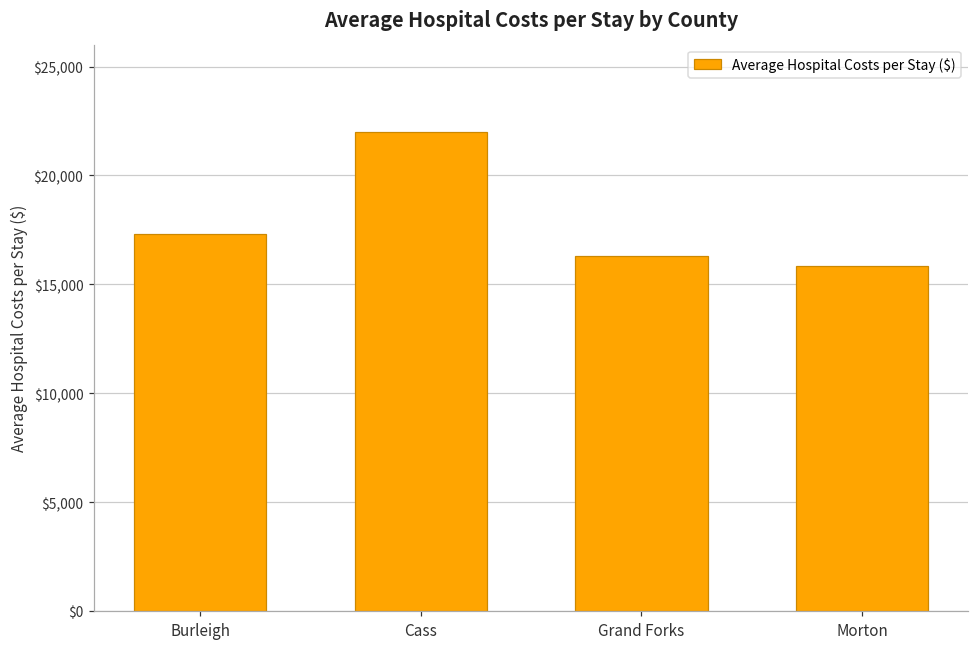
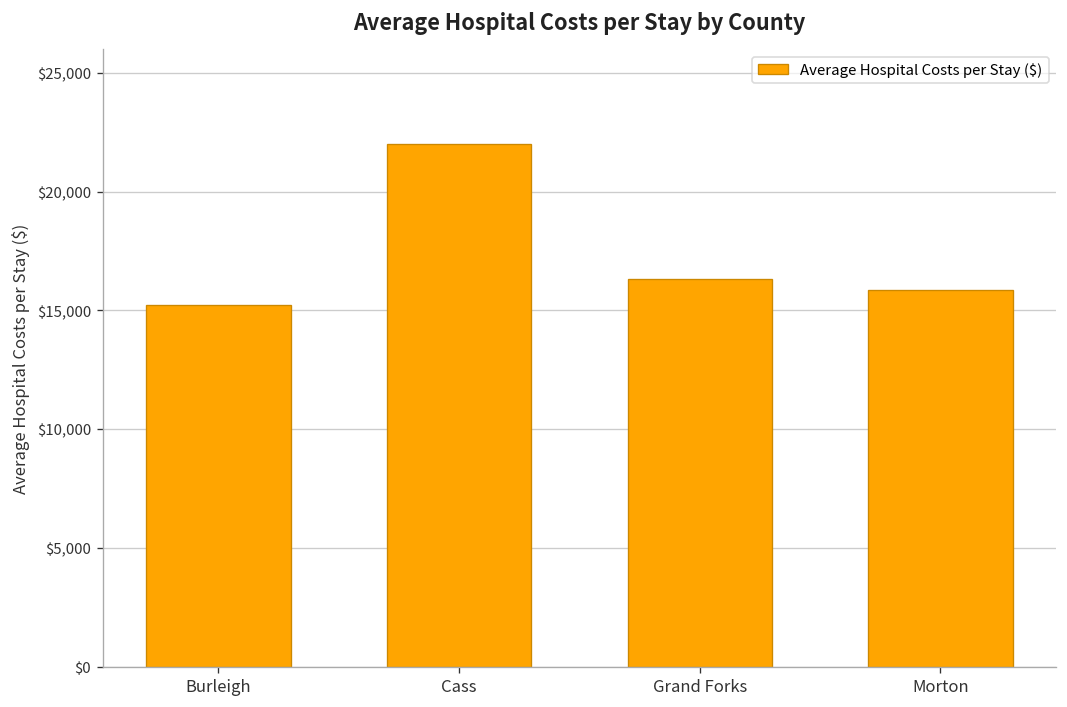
  {
-   "Burleigh": "$17,300",
+   "Burleigh": "$15,200",
    "Cass": "$22,000",
    "Grand Forks": "$16,300",
    "Morton": "$15,800"
  }
